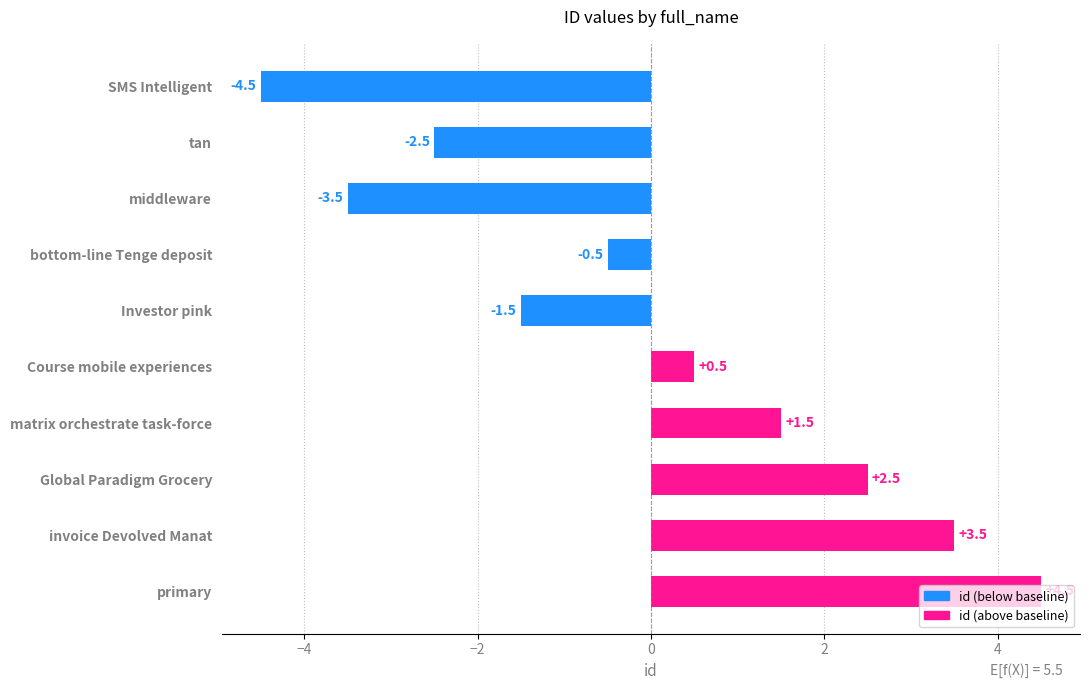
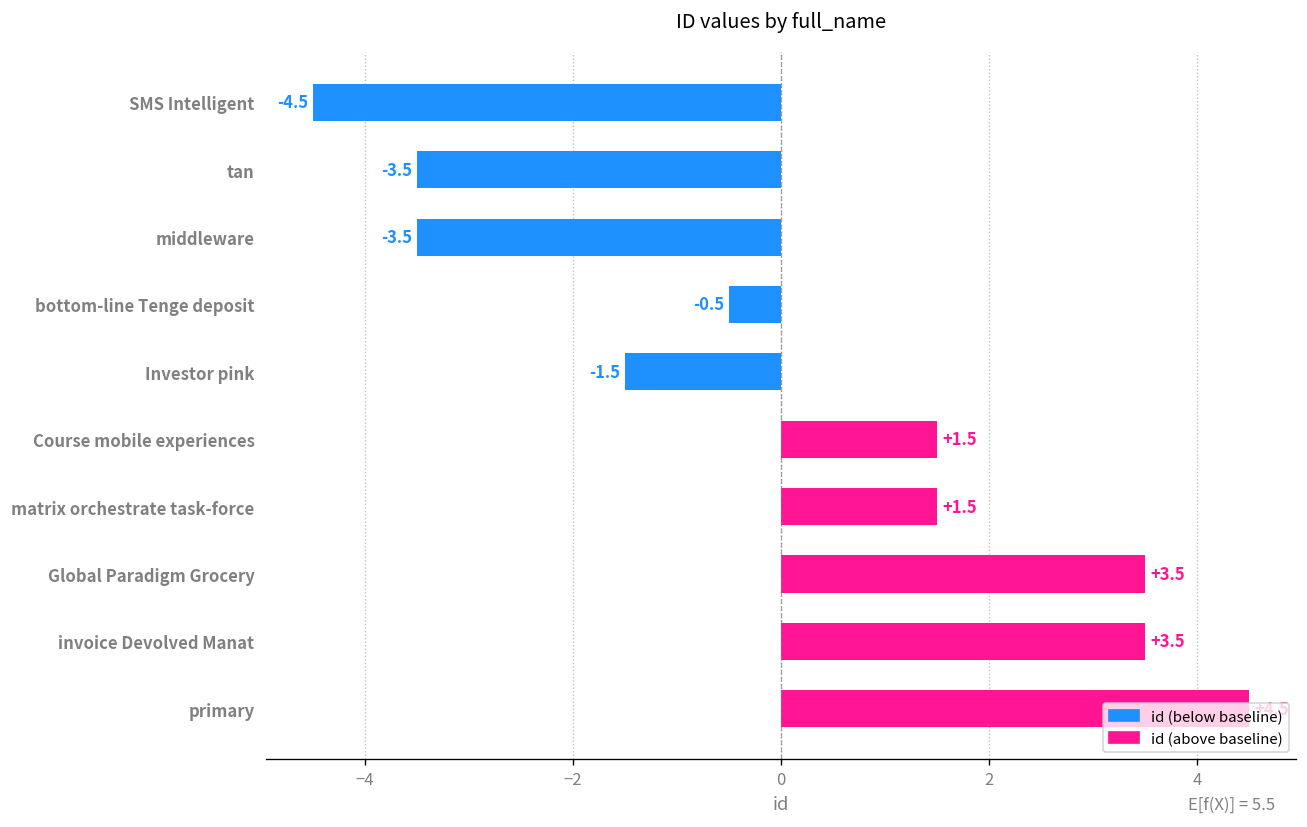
  {
    "SMS Intelligent": "-4.5",
-   "tan": "-2.5",
+   "tan": "-3.5",
    "middleware": "-3.5",
    "bottom-line Tenge deposit": "-0.5",
    "Investor pink": "-1.5",
-   "Course mobile experiences": "+0.5",
+   "Course mobile experiences": "+1.5",
    "matrix orchestrate task-force": "+1.5",
-   "Global Paradigm Grocery": "+2.5",
+   "Global Paradigm Grocery": "+3.5",
    "invoice Devolved Manat": "+3.5"
  }
